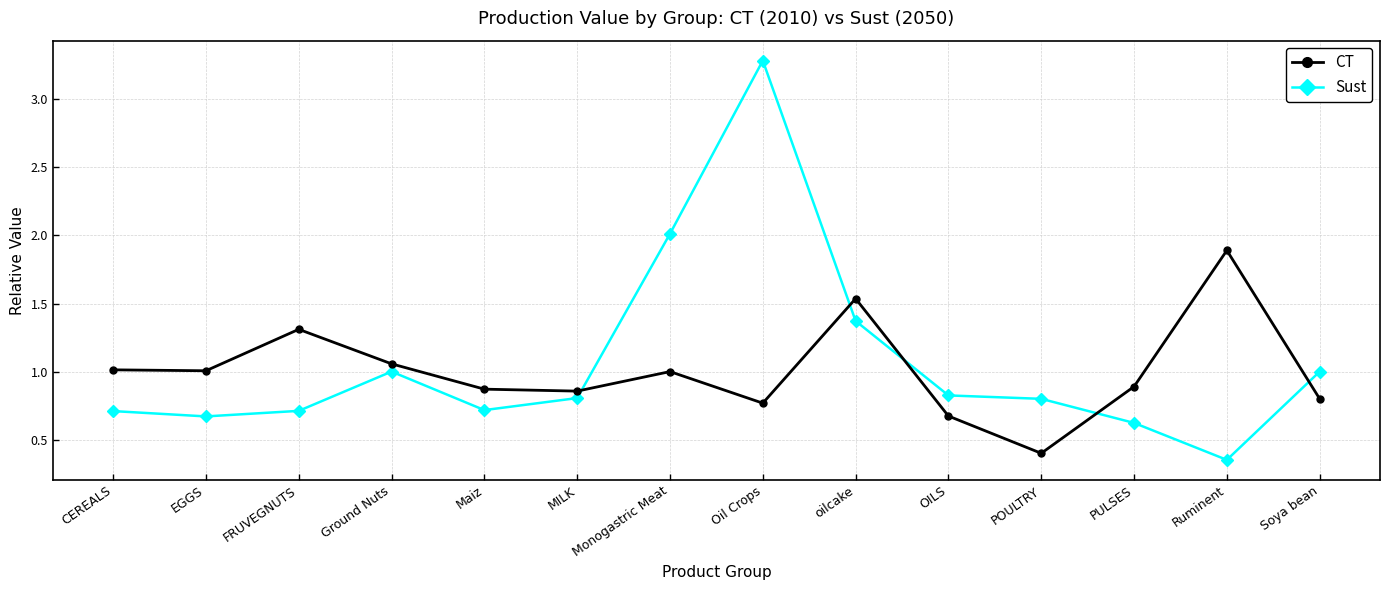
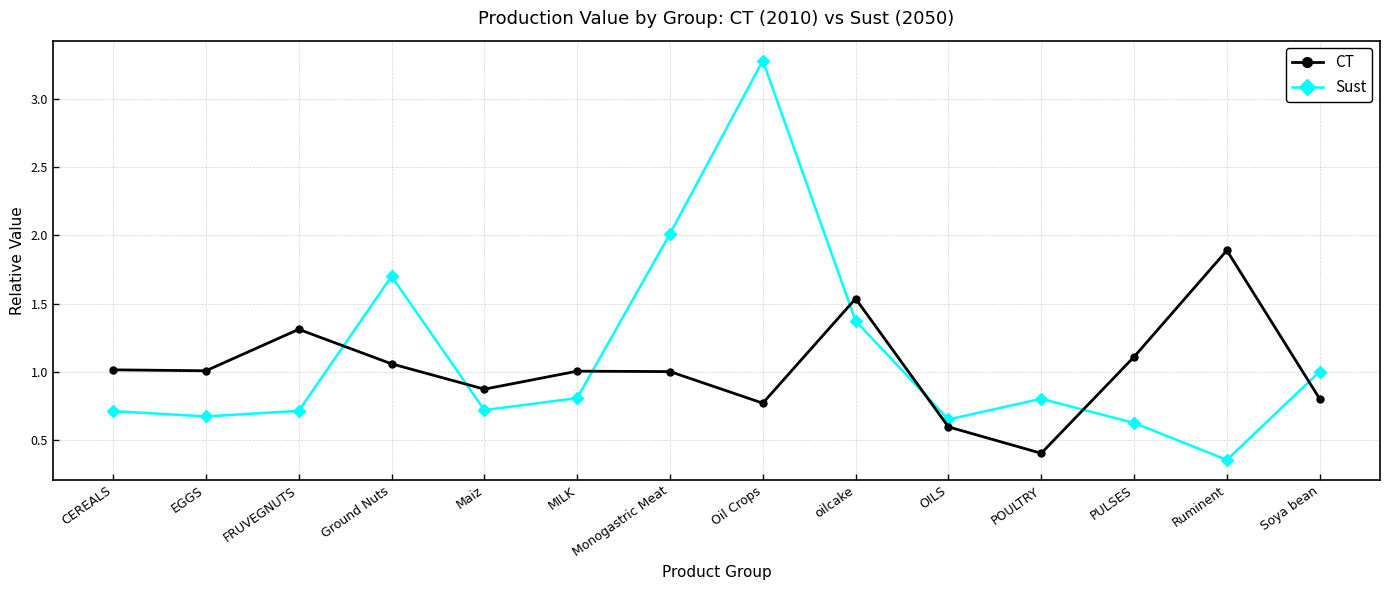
  {
    "CT": {
      "CEREALS": 1.01,
      "EGGS": 1.01,
      "FRUVEGNUTS": 1.31,
      "Ground Nuts": 1.06,
      "Maiz": 0.87,
-     "MILK": 0.86,
+     "MILK": 1.00,
      "Monogastric Meat": 1.00,
      "Oil Crops": 0.77,
      "oilcake": 1.54,
-     "OILS": 0.67,
+     "OILS": 0.59,
      "POULTRY": 0.40,
-     "PULSES": 0.89,
+     "PULSES": 1.11,
      "Ruminent": 1.89,
      "Soya bean": 0.80
    },
    "Sust": {
      "CEREALS": 0.71,
      "EGGS": 0.67,
      "FRUVEGNUTS": 0.71,
-     "Ground Nuts": 1.0,
+     "Ground Nuts": 1.7,
      "Maiz": 0.72,
      "MILK": 0.81,
      "Monogastric Meat": 2.01,
      "Oil Crops": 3.28,
      "oilcake": 1.37,
-     "OILS": 0.83,
+     "OILS": 0.65,
      "POULTRY": 0.80,
      "PULSES": 0.62,
      "Ruminent": 0.35,
      "Soya bean": 1.00
    }
  }
